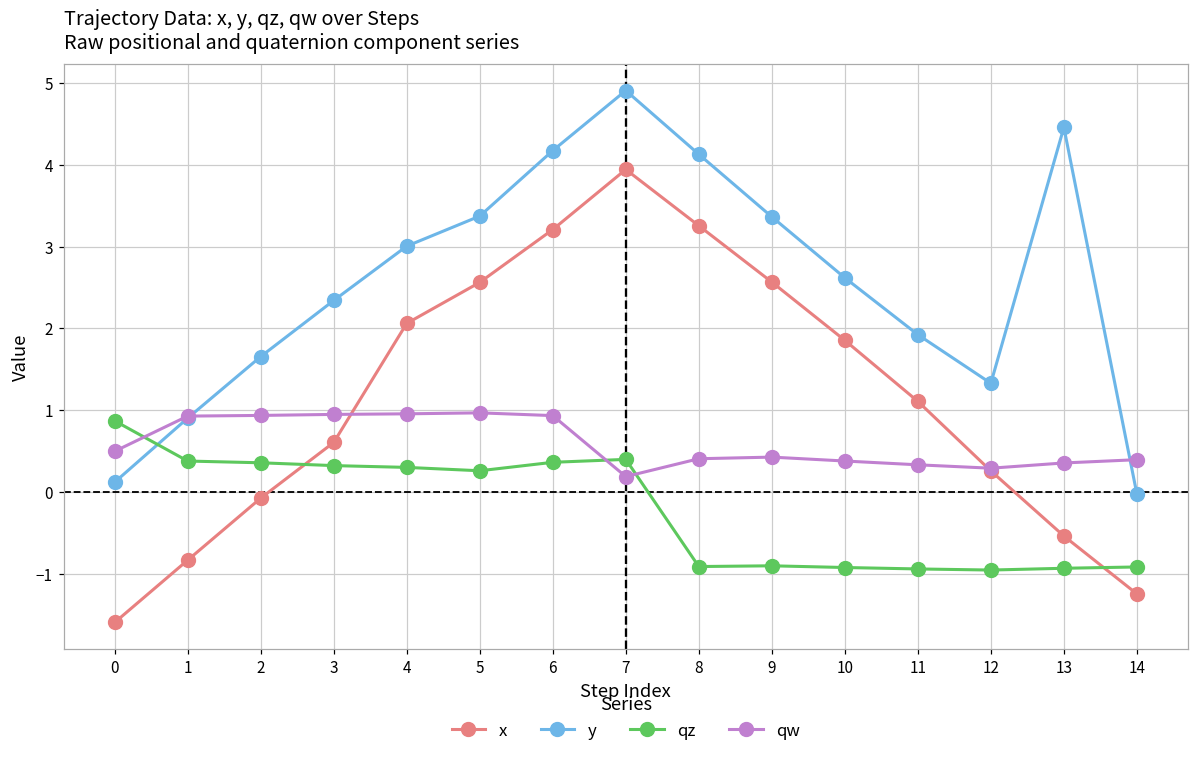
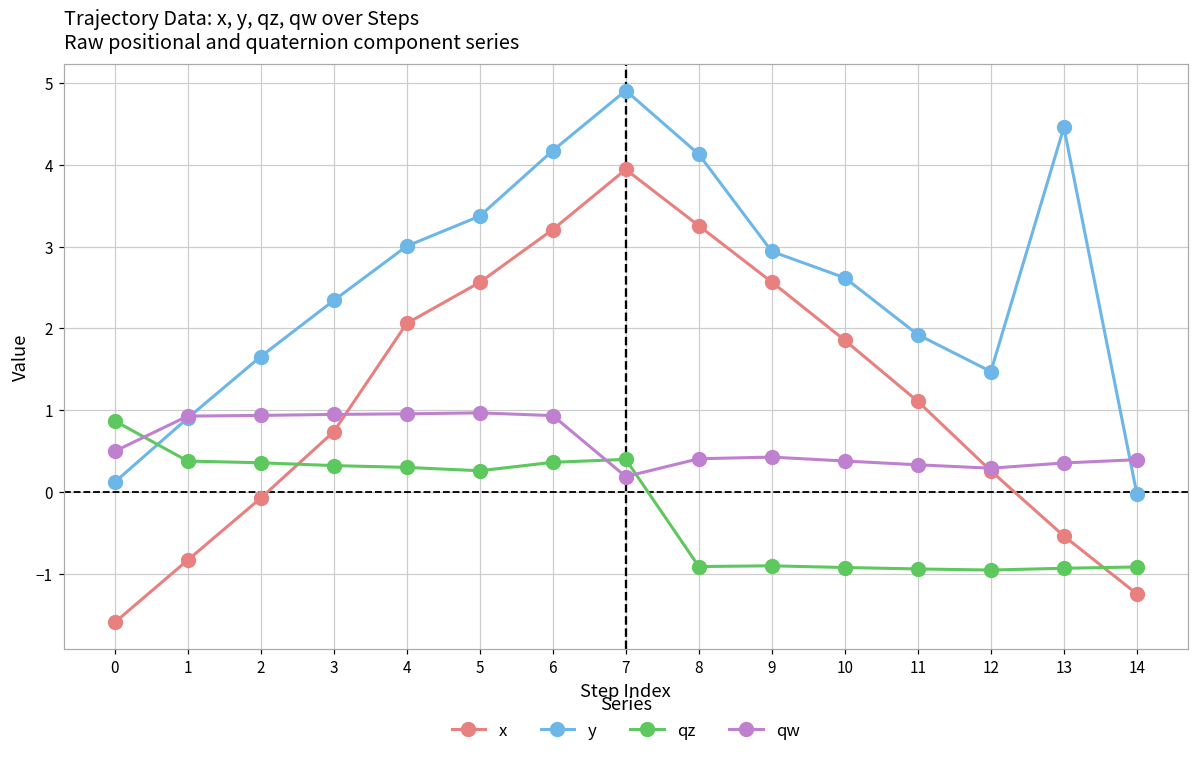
  {
    "x": {
      "0": -1.6,
      "1": -0.8,
      "2": -0.1,
-     "3": 0.6,
+     "3": 0.7,
      "4": 2.1,
      "5": 2.6,
      "6": 3.2,
      "7": 3.9,
      "8": 3.3,
      "9": 2.6,
      "10": 1.9,
      "11": 1.1,
      "13": -0.5,
      "14": -1.2
    },
    "y": {
      "0": 0.1,
      "2": 1.7,
      "3": 2.3,
      "4": 3.0,
      "5": 3.4,
      "6": 4.2,
      "7": 4.9,
      "8": 4.1,
-     "9": 3.4,
+     "9": 2.9,
      "10": 2.6,
      "11": 1.9,
-     "12": 1.3,
+     "12": 1.5,
      "13": 4.5,
      "14": 0.0
    },
    "qz": {
      "0": 0.9,
      "1": 0.4,
      "2": 0.4,
      "3": 0.3,
      "4": 0.3,
      "5": 0.3,
      "6": 0.4,
      "7": 0.4,
      "8": -0.9,
      "9": -0.9,
      "10": -0.9,
      "11": -0.9,
      "12": -1.0,
      "13": -0.9,
      "14": -0.9
    },
    "qw": {
      "0": 0.5,
      "2": 0.9,
      "3": 0.9,
      "4": 1.0,
      "5": 1.0,
      "6": 0.9,
      "7": 0.2,
      "8": 0.4,
      "9": 0.4,
      "10": 0.4,
      "11": 0.3,
      "13": 0.4,
      "14": 0.4
    }
  }
